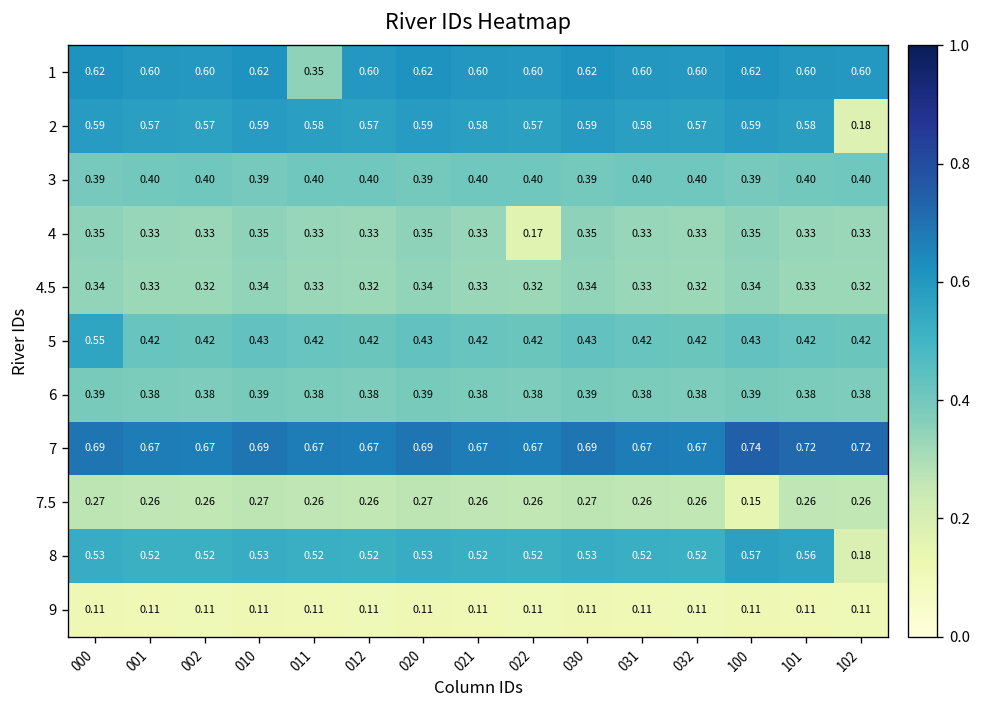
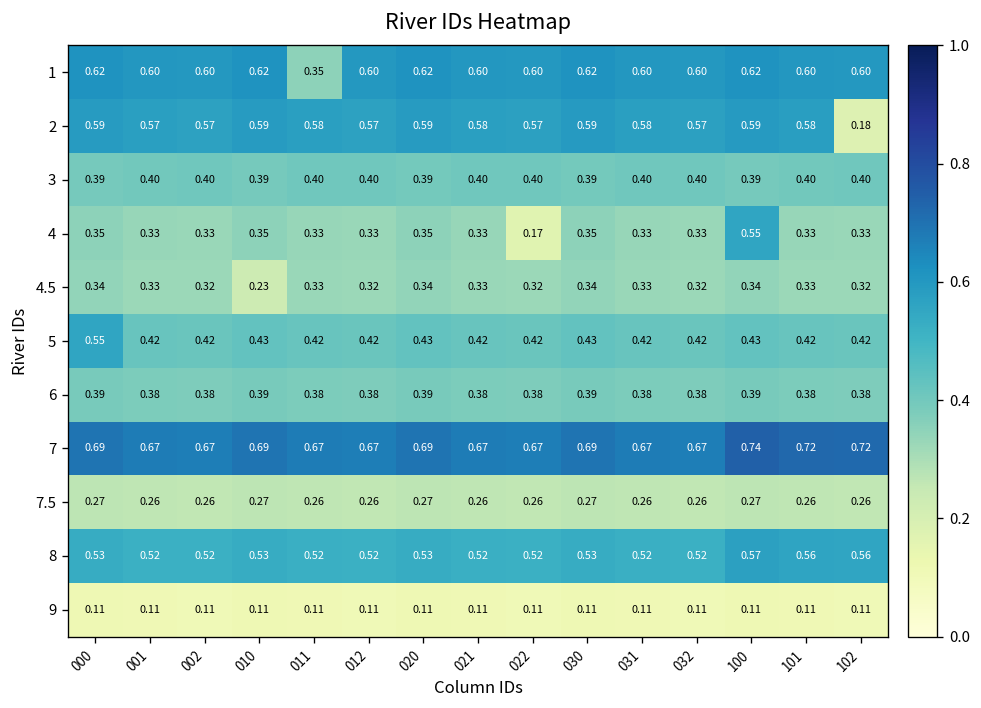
  {
    "1": {
      "000": 0.62,
      "001": 0.60,
      "002": 0.60,
      "010": 0.62,
      "011": 0.35,
      "012": 0.60,
      "020": 0.62,
      "021": 0.60,
      "022": 0.60,
      "030": 0.62,
      "031": 0.60,
      "032": 0.60,
      "100": 0.62,
      "101": 0.60,
      "102": 0.60
    },
    "2": {
      "000": 0.59,
      "001": 0.57,
      "002": 0.57,
      "010": 0.59,
      "011": 0.58,
      "012": 0.57,
      "020": 0.59,
      "021": 0.58,
      "022": 0.57,
      "030": 0.59,
      "031": 0.58,
      "032": 0.57,
      "100": 0.59,
      "101": 0.58,
      "102": 0.18
    },
    "3": {
      "000": 0.39,
      "001": 0.40,
      "002": 0.40,
      "010": 0.39,
      "011": 0.40,
      "012": 0.40,
      "020": 0.39,
      "021": 0.40,
      "022": 0.40,
      "030": 0.39,
      "031": 0.40,
      "032": 0.40,
      "100": 0.39,
      "101": 0.40,
      "102": 0.40
    },
    "4": {
      "000": 0.35,
      "001": 0.33,
      "002": 0.33,
      "010": 0.35,
      "011": 0.33,
      "012": 0.33,
      "020": 0.35,
      "021": 0.33,
      "022": 0.17,
      "030": 0.35,
      "031": 0.33,
      "032": 0.33,
-     "100": 0.35,
+     "100": 0.55,
      "101": 0.33,
      "102": 0.33
    },
    "4.5": {
      "000": 0.34,
      "001": 0.33,
      "002": 0.32,
-     "010": 0.34,
+     "010": 0.23,
      "011": 0.33,
      "012": 0.32,
      "020": 0.34,
      "021": 0.33,
      "022": 0.32,
      "030": 0.34,
      "031": 0.33,
      "032": 0.32,
      "100": 0.34,
      "101": 0.33,
      "102": 0.32
    },
    "5": {
      "000": 0.55,
      "001": 0.42,
      "002": 0.42,
      "010": 0.43,
      "011": 0.42,
      "012": 0.42,
      "020": 0.43,
      "021": 0.42,
      "022": 0.42,
      "030": 0.43,
      "031": 0.42,
      "032": 0.42,
      "100": 0.43,
      "101": 0.42,
      "102": 0.42
    },
    "6": {
      "000": 0.39,
      "001": 0.38,
      "002": 0.38,
      "010": 0.39,
      "011": 0.38,
      "012": 0.38,
      "020": 0.39,
      "021": 0.38,
      "022": 0.38,
      "030": 0.39,
      "031": 0.38,
      "032": 0.38,
      "100": 0.39,
      "101": 0.38,
      "102": 0.38
    },
    "7": {
      "000": 0.69,
      "001": 0.67,
      "002": 0.67,
      "010": 0.69,
      "011": 0.67,
      "012": 0.67,
      "020": 0.69,
      "021": 0.67,
      "022": 0.67,
      "030": 0.69,
      "031": 0.67,
      "032": 0.67,
      "100": 0.74,
      "101": 0.72,
      "102": 0.72
    },
    "7.5": {
      "000": 0.27,
      "001": 0.26,
      "002": 0.26,
      "010": 0.27,
      "011": 0.26,
      "012": 0.26,
      "020": 0.27,
      "021": 0.26,
      "022": 0.26,
      "030": 0.27,
      "031": 0.26,
      "032": 0.26,
-     "100": 0.15,
+     "100": 0.27,
      "101": 0.26,
      "102": 0.26
    },
    "8": {
      "000": 0.53,
      "001": 0.52,
      "002": 0.52,
      "010": 0.53,
      "011": 0.52,
      "012": 0.52,
      "020": 0.53,
      "021": 0.52,
      "022": 0.52,
      "030": 0.53,
      "031": 0.52,
      "032": 0.52,
      "100": 0.57,
      "101": 0.56,
-     "102": 0.18
+     "102": 0.56
    },
    "9": {
      "000": 0.11,
      "001": 0.11,
      "002": 0.11,
      "010": 0.11,
      "011": 0.11,
      "012": 0.11,
      "020": 0.11,
      "021": 0.11,
      "022": 0.11,
      "030": 0.11,
      "031": 0.11,
      "032": 0.11,
      "100": 0.11,
      "101": 0.11,
      "102": 0.11
    }
  }
